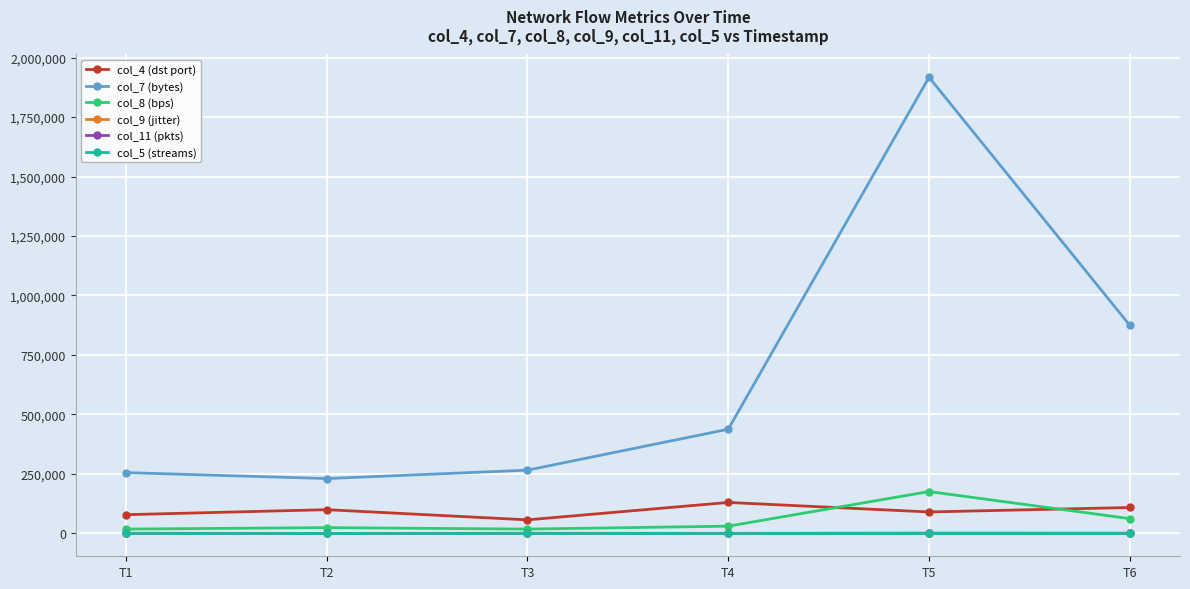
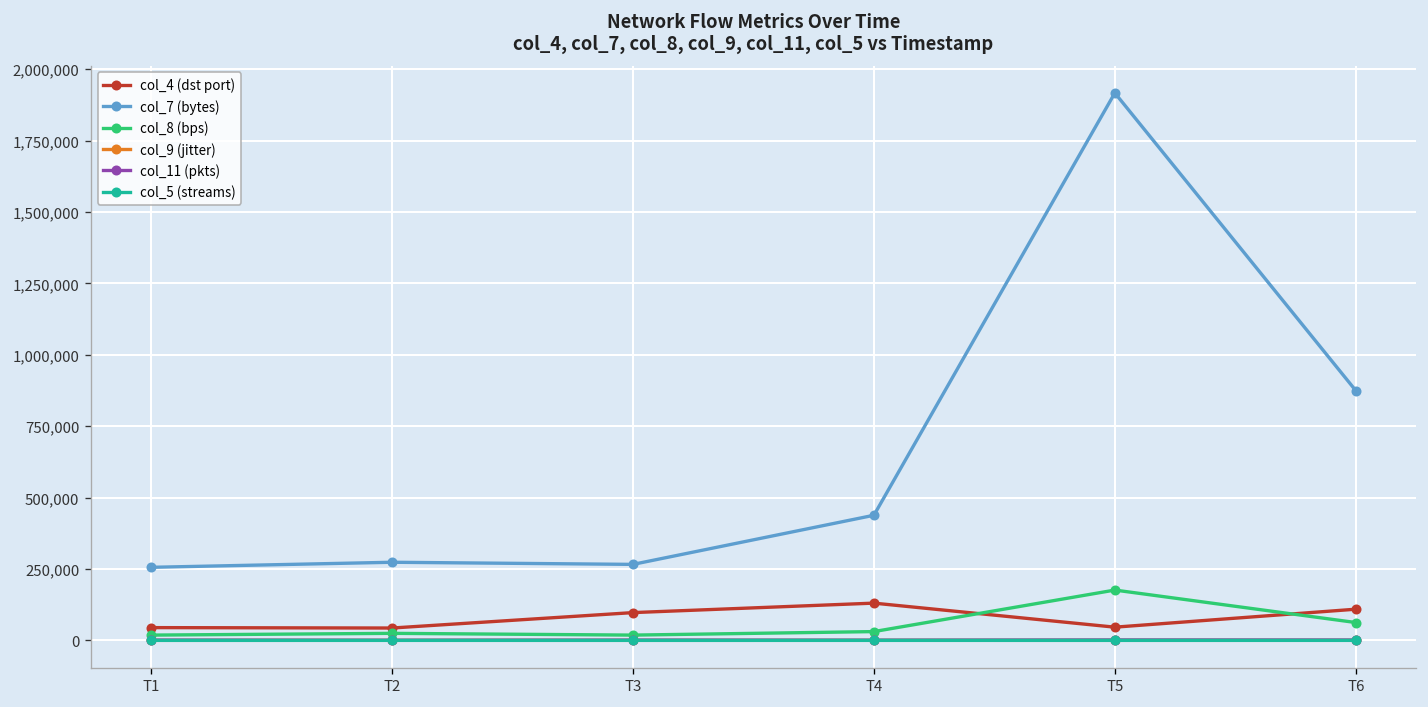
  {
    "col_4 (dst port)": {
-     "T1": "80,000",
-     "T2": "100,000",
-     "T3": "60,000",
+     "T1": "40,000",
+     "T2": "40,000",
+     "T3": "100,000",
      "T4": "130,000",
-     "T5": "90,000",
+     "T5": "50,000",
      "T6": "110,000"
    },
    "col_7 (bytes)": {
      "T1": "260,000",
-     "T2": "230,000",
+     "T2": "270,000",
      "T3": "270,000",
      "T4": "440,000",
      "T5": "1,920,000",
      "T6": "870,000"
    }
  }
